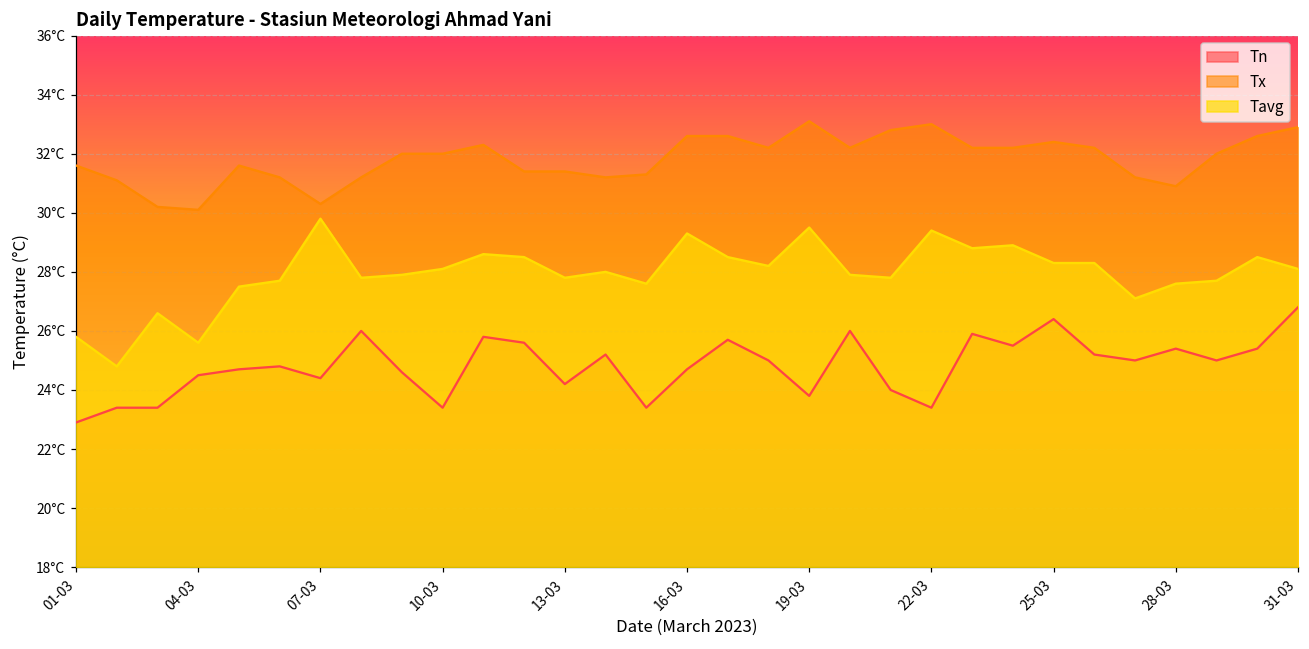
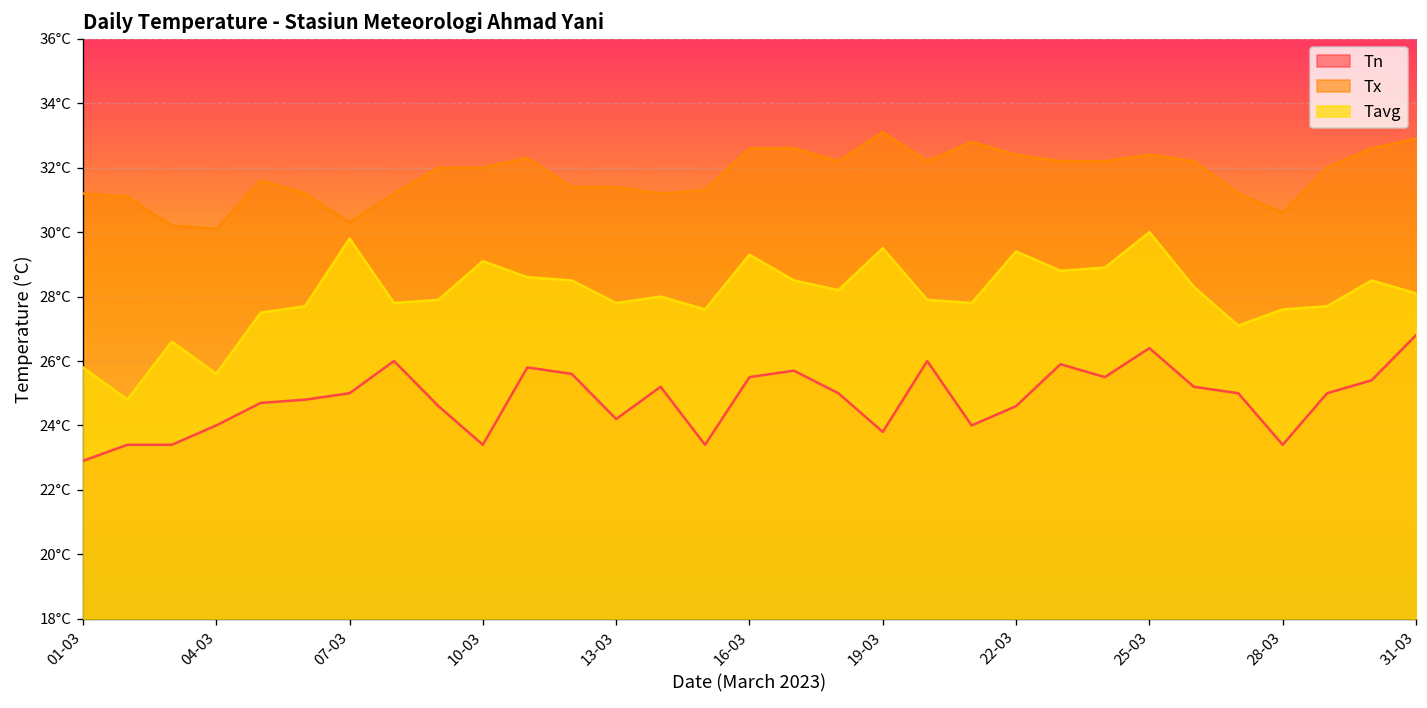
  {
    "Tn": {
      "01-03": "22.9°C",
-     "04-03": "24.5°C",
-     "07-03": "24.4°C",
+     "04-03": "24.0°C",
+     "07-03": "25.0°C",
      "10-03": "23.4°C",
      "13-03": "24.2°C",
-     "16-03": "24.7°C",
+     "16-03": "25.5°C",
      "19-03": "23.8°C",
-     "22-03": "23.4°C",
+     "22-03": "24.6°C",
      "25-03": "26.4°C",
-     "28-03": "25.4°C",
+     "28-03": "23.4°C",
      "31-03": "26.8°C"
    },
    "Tx": {
-     "01-03": "31.6°C",
+     "01-03": "31.2°C",
      "04-03": "30.1°C",
      "07-03": "30.3°C",
      "10-03": "32.0°C",
      "13-03": "31.4°C",
      "16-03": "32.6°C",
      "19-03": "33.1°C",
-     "22-03": "33.0°C",
+     "22-03": "32.4°C",
      "25-03": "32.4°C",
-     "28-03": "30.9°C",
+     "28-03": "30.6°C",
      "31-03": "32.9°C"
    },
    "Tavg": {
      "01-03": "25.8°C",
      "04-03": "25.6°C",
      "07-03": "29.8°C",
-     "10-03": "28.1°C",
+     "10-03": "29.1°C",
      "13-03": "27.8°C",
      "16-03": "29.3°C",
      "19-03": "29.5°C",
      "22-03": "29.4°C",
-     "25-03": "28.3°C",
+     "25-03": "30.0°C",
      "28-03": "27.6°C",
      "31-03": "28.1°C"
    }
  }
